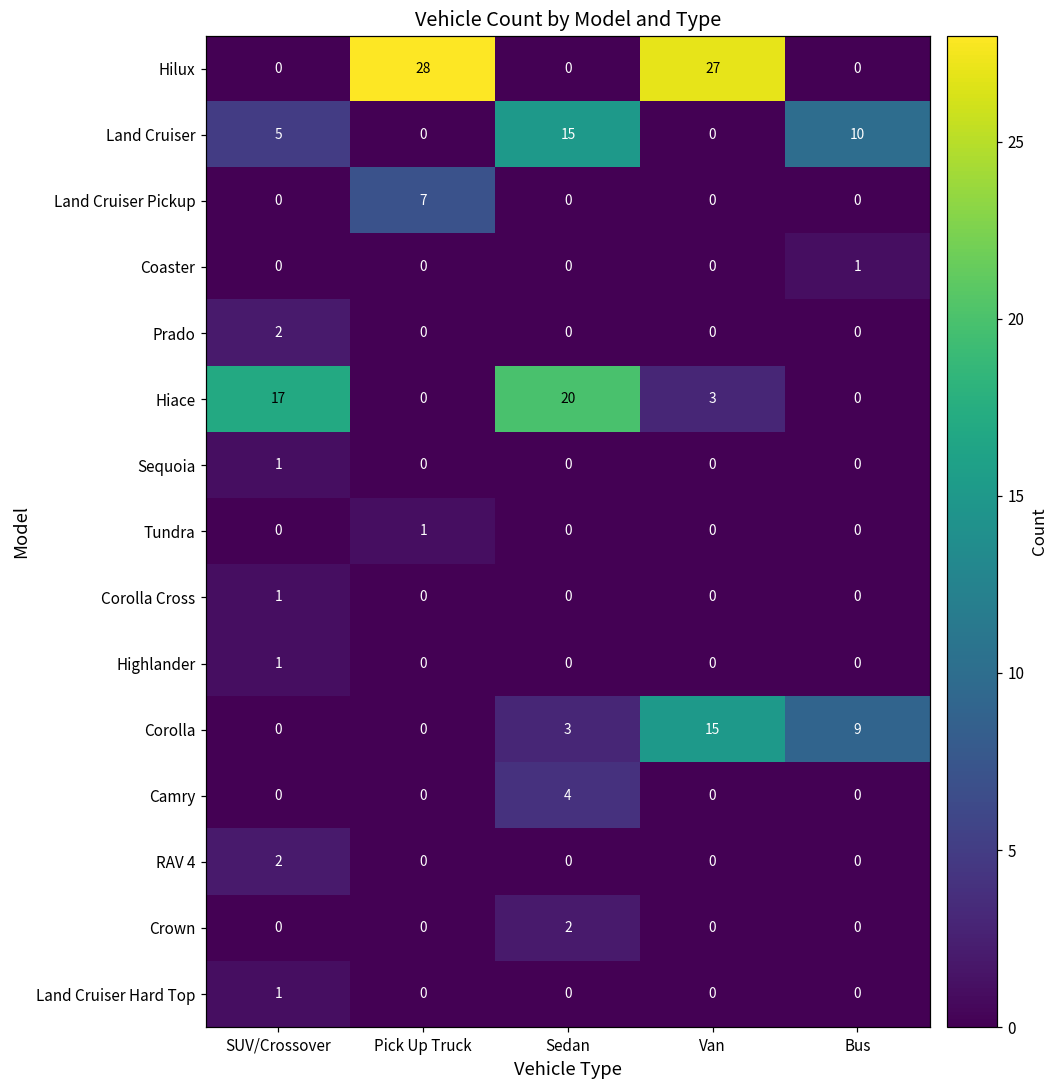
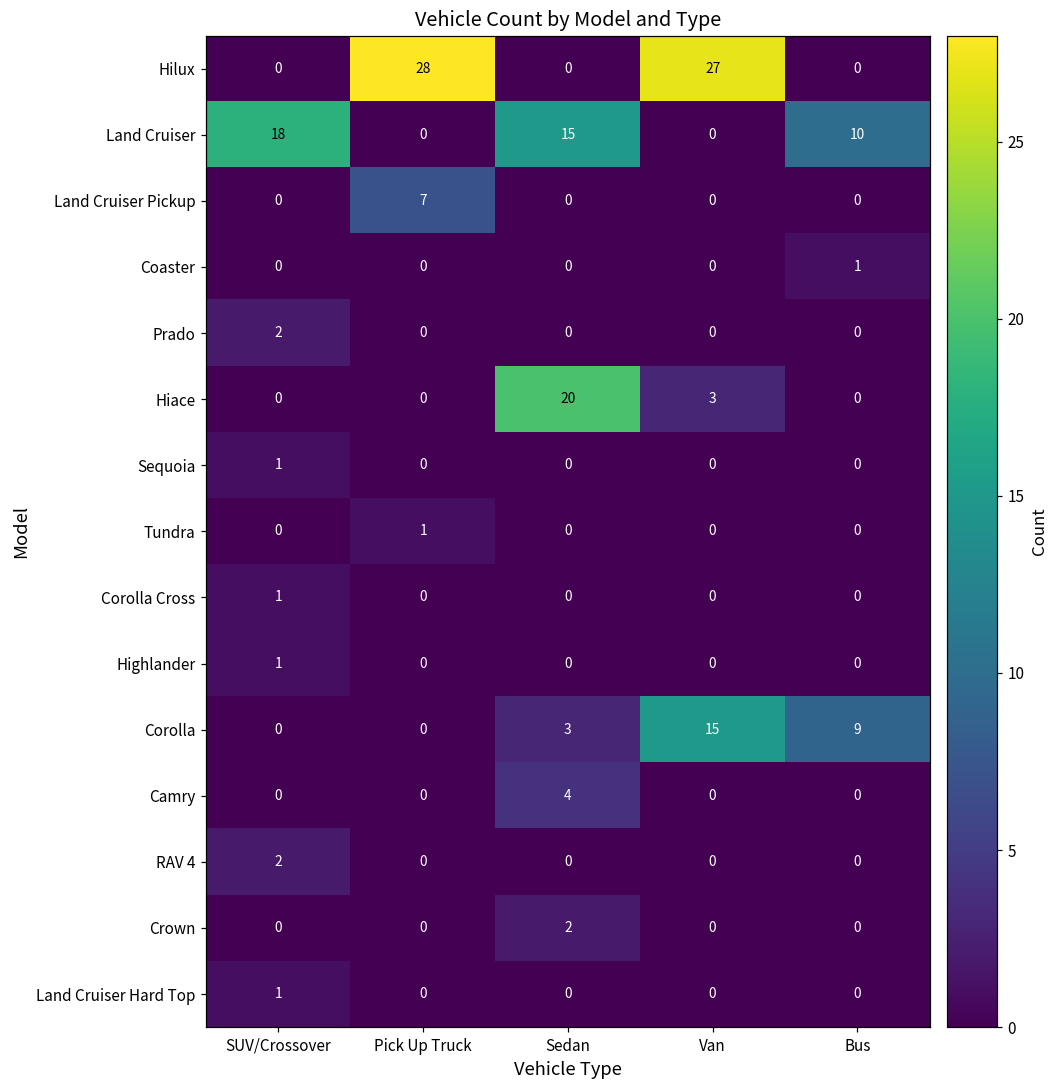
  {
    "Hilux": {
      "SUV/Crossover": 0,
      "Pick Up Truck": 28,
      "Sedan": 0,
      "Van": 27,
      "Bus": 0
    },
    "Land Cruiser": {
-     "SUV/Crossover": 5,
+     "SUV/Crossover": 18,
      "Pick Up Truck": 0,
      "Sedan": 15,
      "Van": 0,
      "Bus": 10
    },
    "Land Cruiser Pickup": {
      "SUV/Crossover": 0,
      "Pick Up Truck": 7,
      "Sedan": 0,
      "Van": 0,
      "Bus": 0
    },
    "Coaster": {
      "SUV/Crossover": 0,
      "Pick Up Truck": 0,
      "Sedan": 0,
      "Van": 0,
      "Bus": 1
    },
    "Prado": {
      "SUV/Crossover": 2,
      "Pick Up Truck": 0,
      "Sedan": 0,
      "Van": 0,
      "Bus": 0
    },
    "Hiace": {
-     "SUV/Crossover": 17,
+     "SUV/Crossover": 0,
      "Pick Up Truck": 0,
      "Sedan": 20,
      "Van": 3,
      "Bus": 0
    },
    "Sequoia": {
      "SUV/Crossover": 1,
      "Pick Up Truck": 0,
      "Sedan": 0,
      "Van": 0,
      "Bus": 0
    },
    "Tundra": {
      "SUV/Crossover": 0,
      "Pick Up Truck": 1,
      "Sedan": 0,
      "Van": 0,
      "Bus": 0
    },
    "Corolla Cross": {
      "SUV/Crossover": 1,
      "Pick Up Truck": 0,
      "Sedan": 0,
      "Van": 0,
      "Bus": 0
    },
    "Highlander": {
      "SUV/Crossover": 1,
      "Pick Up Truck": 0,
      "Sedan": 0,
      "Van": 0,
      "Bus": 0
    },
    "Corolla": {
      "SUV/Crossover": 0,
      "Pick Up Truck": 0,
      "Sedan": 3,
      "Van": 15,
      "Bus": 9
    },
    "Camry": {
      "SUV/Crossover": 0,
      "Pick Up Truck": 0,
      "Sedan": 4,
      "Van": 0,
      "Bus": 0
    },
    "RAV 4": {
      "SUV/Crossover": 2,
      "Pick Up Truck": 0,
      "Sedan": 0,
      "Van": 0,
      "Bus": 0
    },
    "Crown": {
      "SUV/Crossover": 0,
      "Pick Up Truck": 0,
      "Sedan": 2,
      "Van": 0,
      "Bus": 0
    },
    "Land Cruiser Hard Top": {
      "SUV/Crossover": 1,
      "Pick Up Truck": 0,
      "Sedan": 0,
      "Van": 0,
      "Bus": 0
    }
  }
